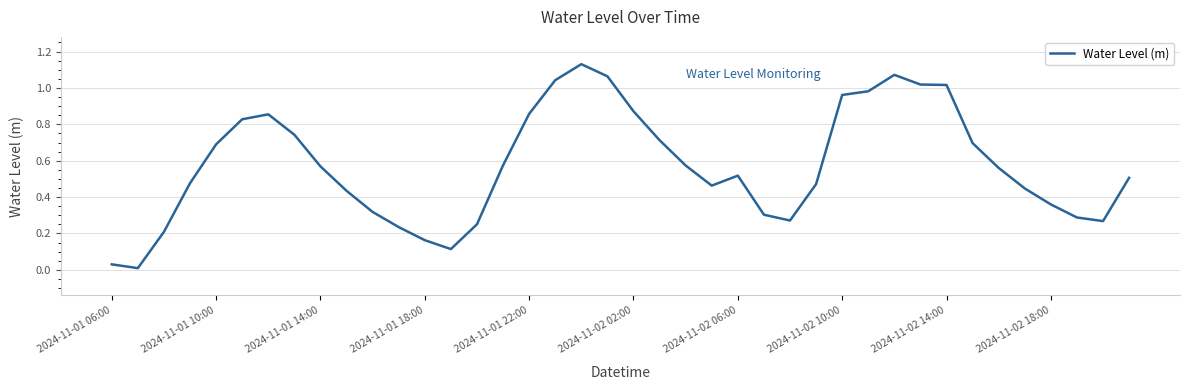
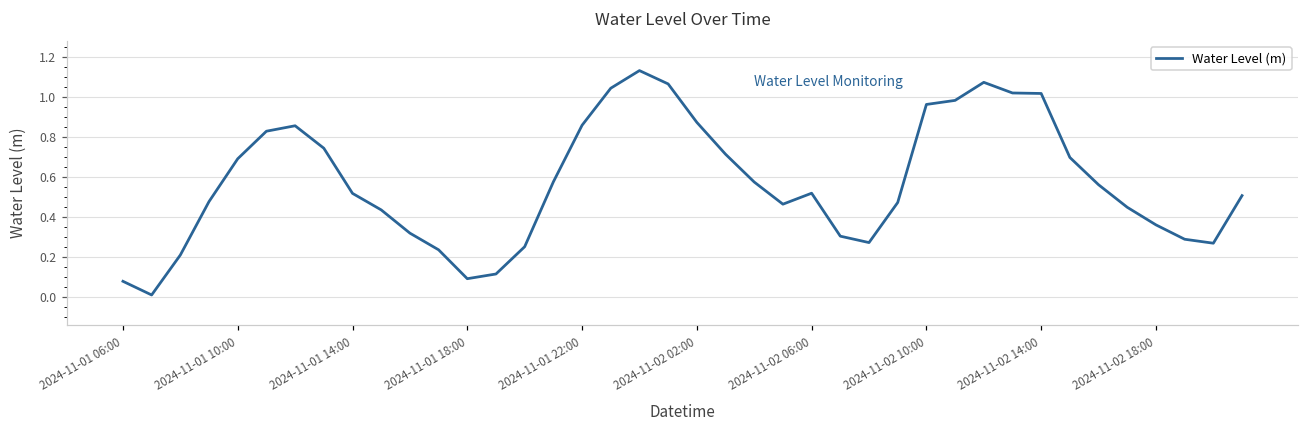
  {
-   "2024-11-01 06:00": 0.03,
+   "2024-11-01 06:00": 0.08,
    "2024-11-01 10:00": 0.69,
-   "2024-11-01 14:00": 0.57,
-   "2024-11-01 18:00": 0.16,
+   "2024-11-01 14:00": 0.52,
+   "2024-11-01 18:00": 0.09,
    "2024-11-01 22:00": 0.86,
    "2024-11-02 02:00": 0.87,
    "2024-11-02 06:00": 0.52,
    "2024-11-02 10:00": 0.96,
    "2024-11-02 14:00": 1.02,
    "2024-11-02 18:00": 0.36
  }
